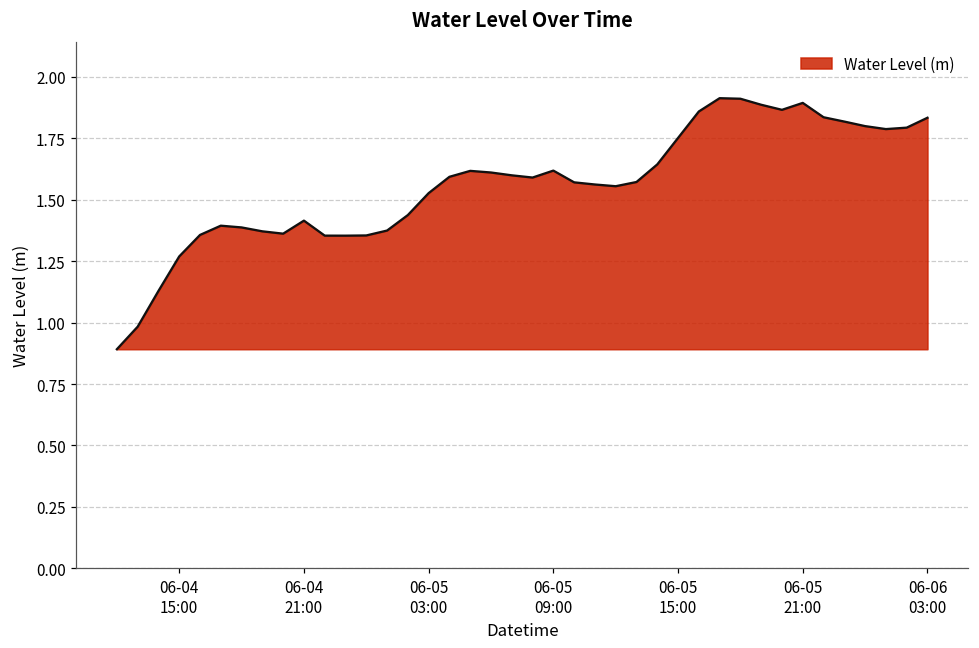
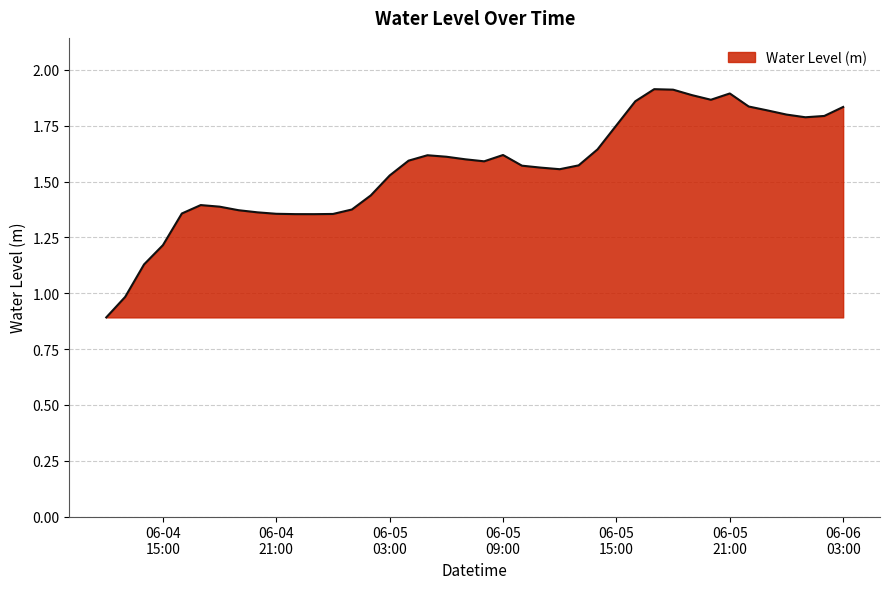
  {
-   "06-04 15:00": 1.27,
-   "06-04 21:00": 1.42,
+   "06-04 15:00": 1.22,
+   "06-04 21:00": 1.36,
    "06-05 03:00": 1.53,
    "06-05 09:00": 1.62,
    "06-05 15:00": 1.75,
    "06-05 21:00": 1.89,
    "06-06 03:00": 1.83
  }
